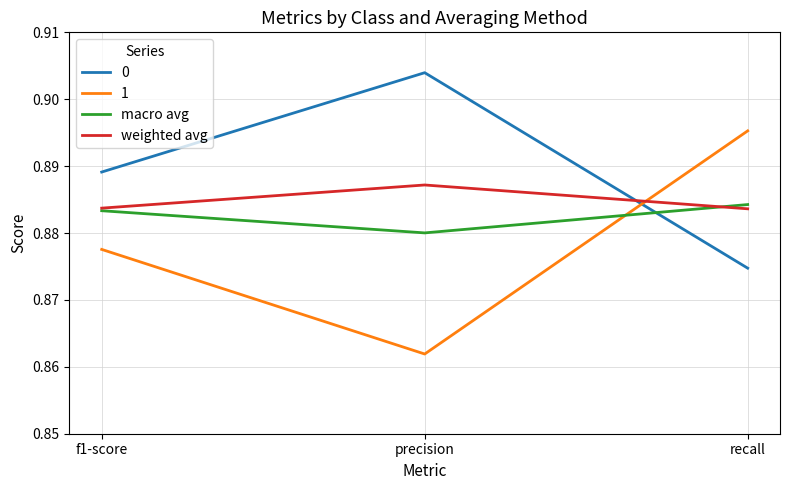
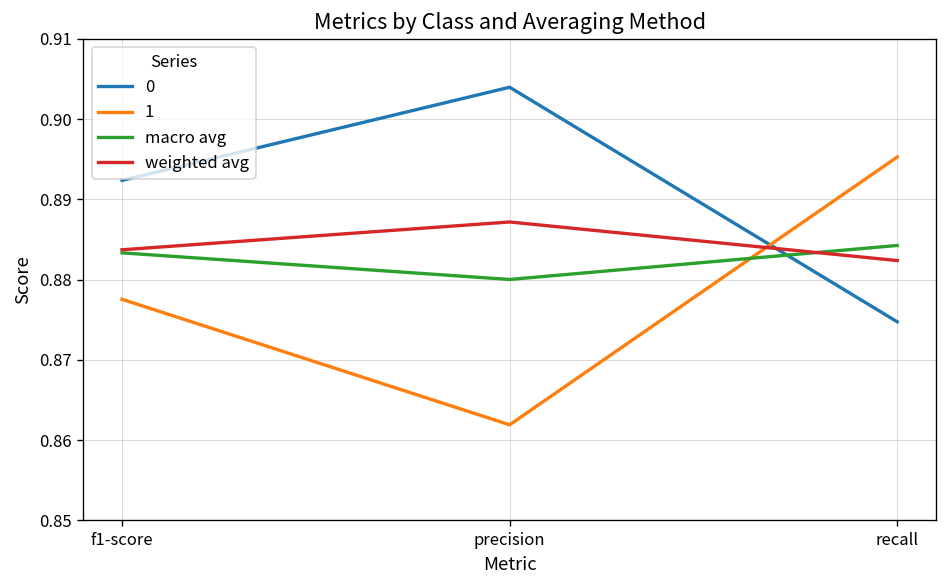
  {
    "0": {
-     "f1-score": 0.889,
+     "f1-score": 0.892,
      "precision": 0.904,
      "recall": 0.875
    },
    "1": {
      "f1-score": 0.878,
      "precision": 0.862,
      "recall": 0.895
    },
    "macro avg": {
      "f1-score": 0.883,
      "precision": 0.880,
      "recall": 0.884
    },
    "weighted avg": {
      "f1-score": 0.884,
      "precision": 0.887,
-     "recall": 0.884
+     "recall": 0.882
    }
  }
